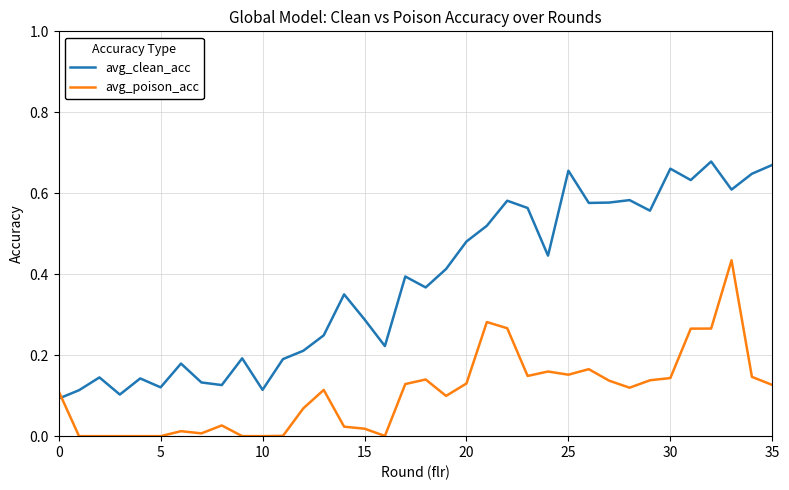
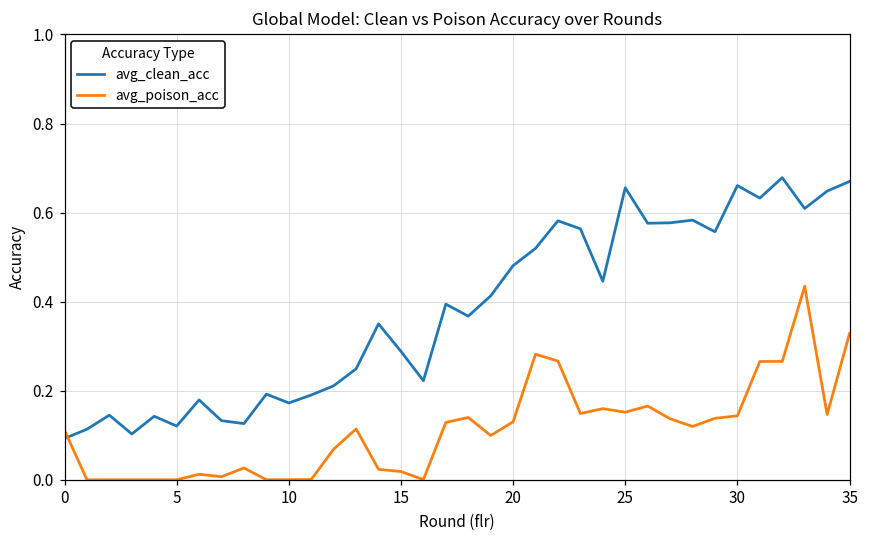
  {
    "avg_clean_acc": {
      "0": 0.09,
      "5": 0.12,
-     "10": 0.11,
+     "10": 0.17,
      "15": 0.29,
      "20": 0.48,
      "25": 0.66,
      "30": 0.66,
      "35": 0.67
    },
    "avg_poison_acc": {
      "0": 0.11,
      "5": 0.00,
      "10": 0.00,
      "15": 0.02,
      "20": 0.13,
      "25": 0.15,
      "30": 0.14,
-     "35": 0.13
+     "35": 0.33
    }
  }
